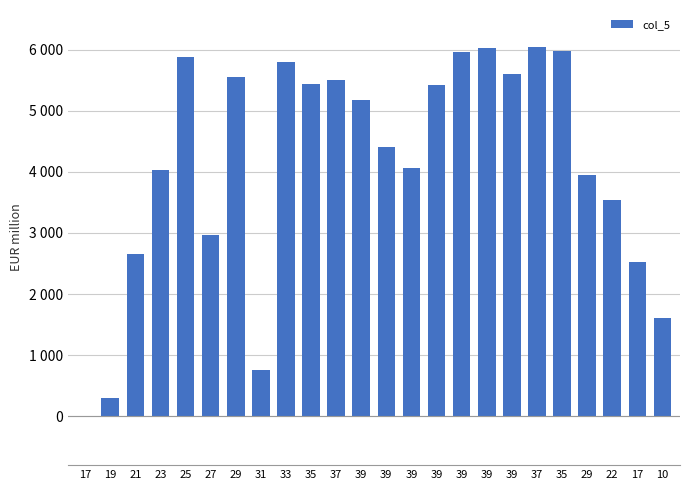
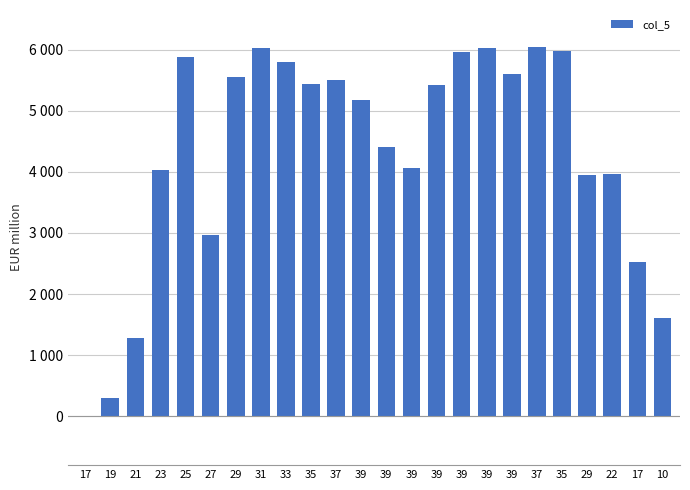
  {
    "19": 300,
-   "21": 2600,
+   "21": 1300,
    "23": 4000,
    "25": 5900,
    "27": 3000,
-   "31": 800,
+   "31": 6000,
    "33": 5800,
-   "22": 3500,
+   "22": 4000,
    "10": 1600
  }
